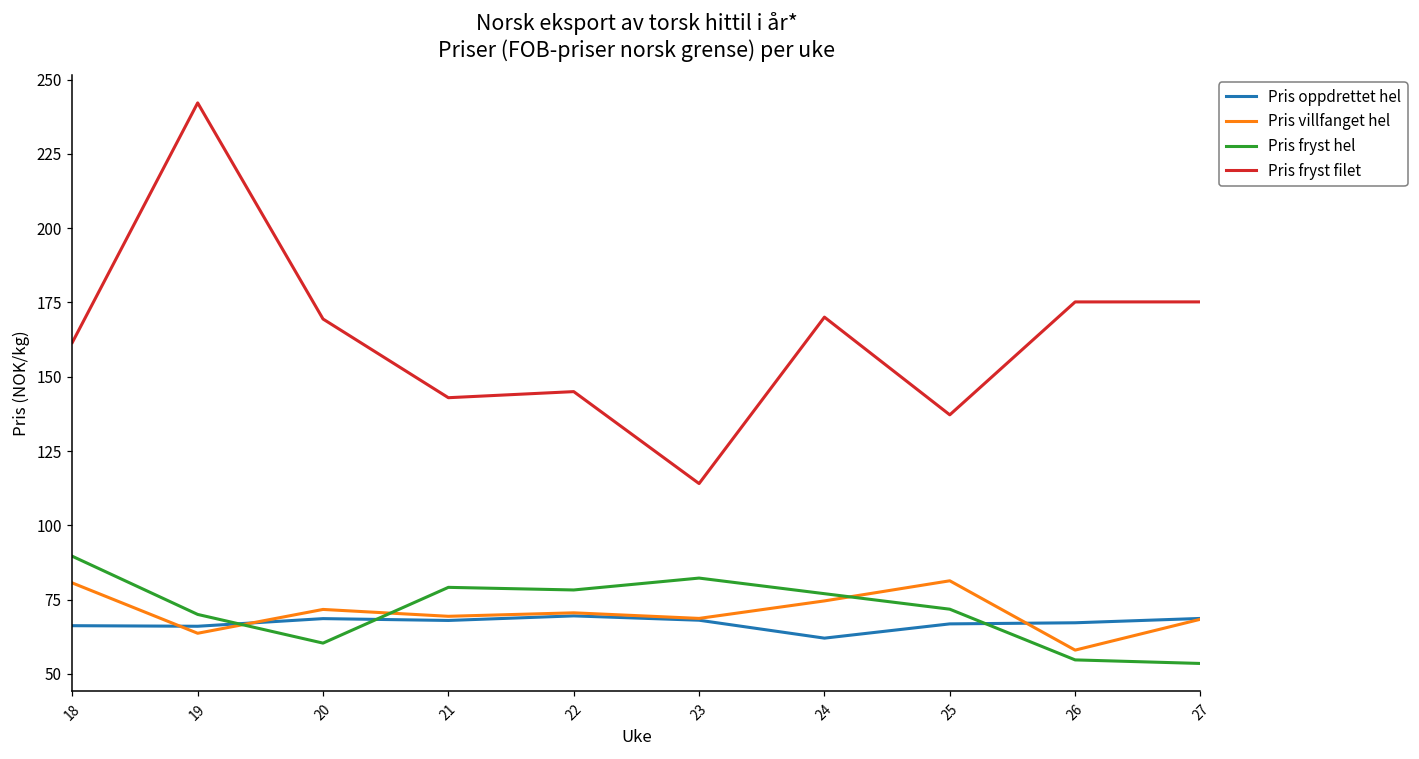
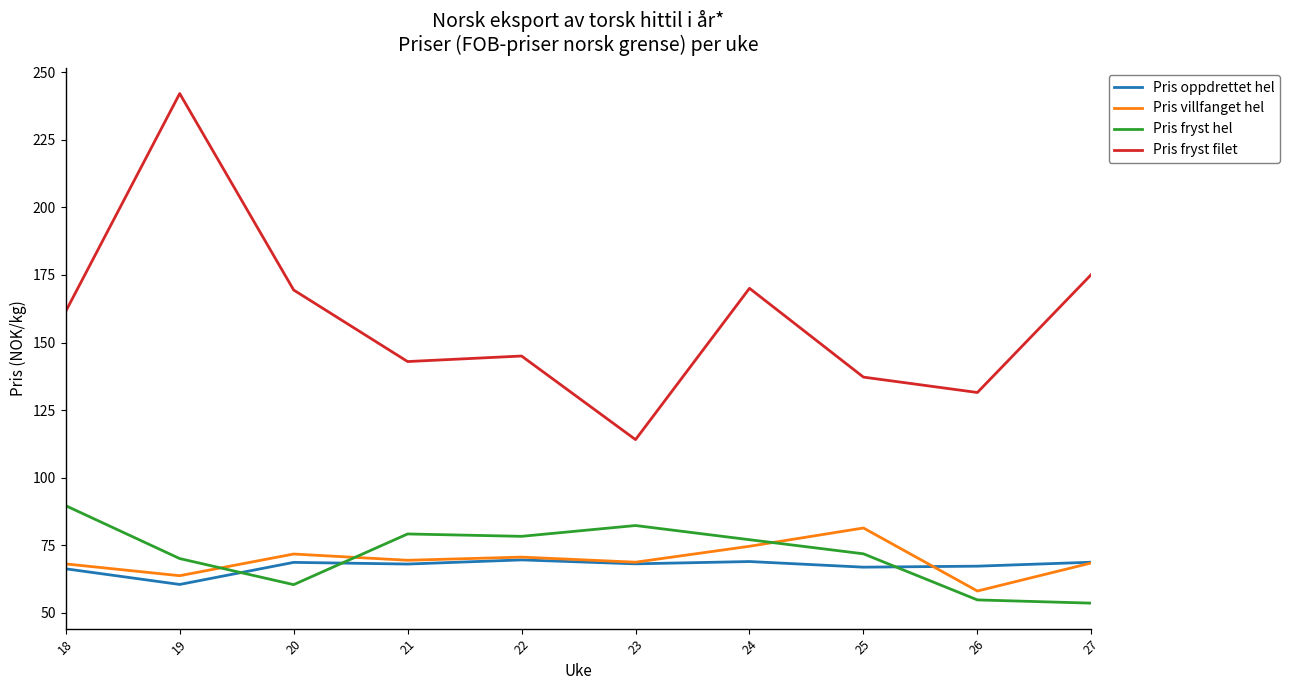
  {
    "Pris oppdrettet hel": {
      "18": 66,
-     "19": 66,
+     "19": 60,
      "20": 69,
      "21": 68,
      "22": 70,
-     "24": 62,
+     "24": 69,
      "25": 67,
      "26": 67
    },
    "Pris villfanget hel": {
-     "18": 81,
+     "18": 68,
      "19": 64,
      "20": 72,
      "21": 69,
      "22": 71,
      "24": 75,
      "25": 81,
      "26": 58
    },
    "Pris fryst hel": {
      "18": 90,
      "19": 70,
      "20": 60,
      "21": 79,
      "22": 78,
      "23": 82,
      "24": 77,
      "25": 72,
      "26": 55,
      "27": 54
    },
    "Pris fryst filet": {
      "18": 162,
      "19": 242,
      "20": 169,
      "21": 143,
      "22": 145,
      "23": 114,
      "24": 170,
      "25": 137,
-     "26": 175,
+     "26": 132,
      "27": 175
    }
  }
